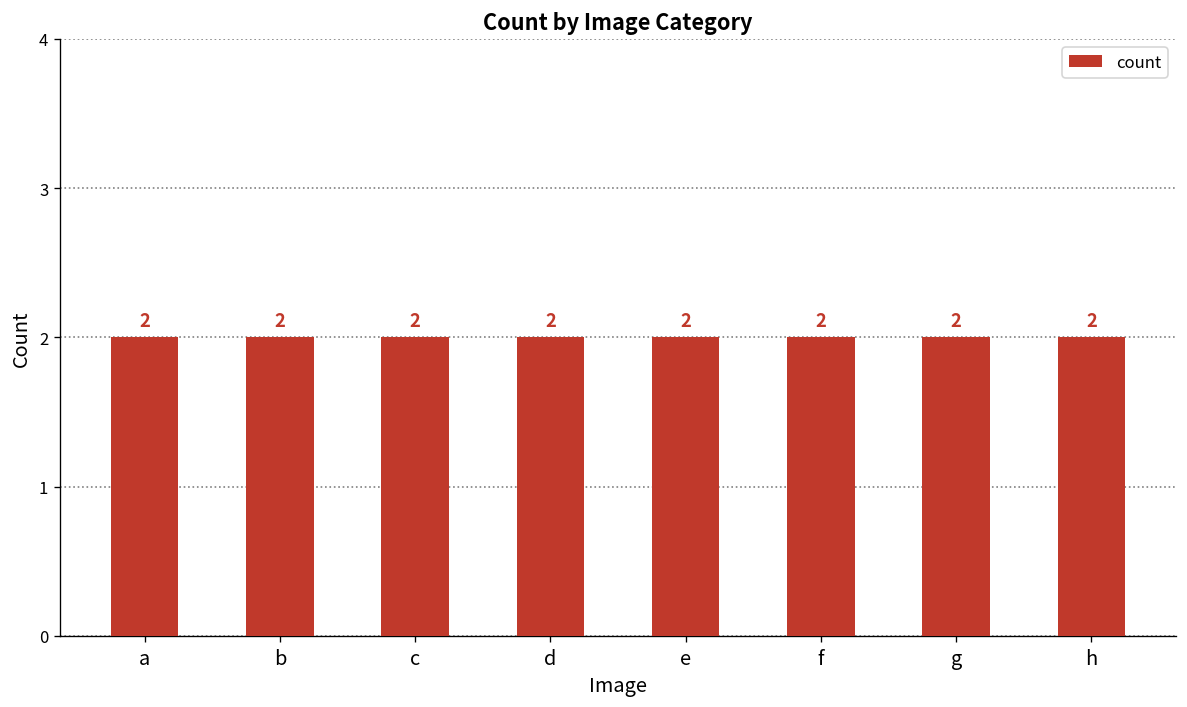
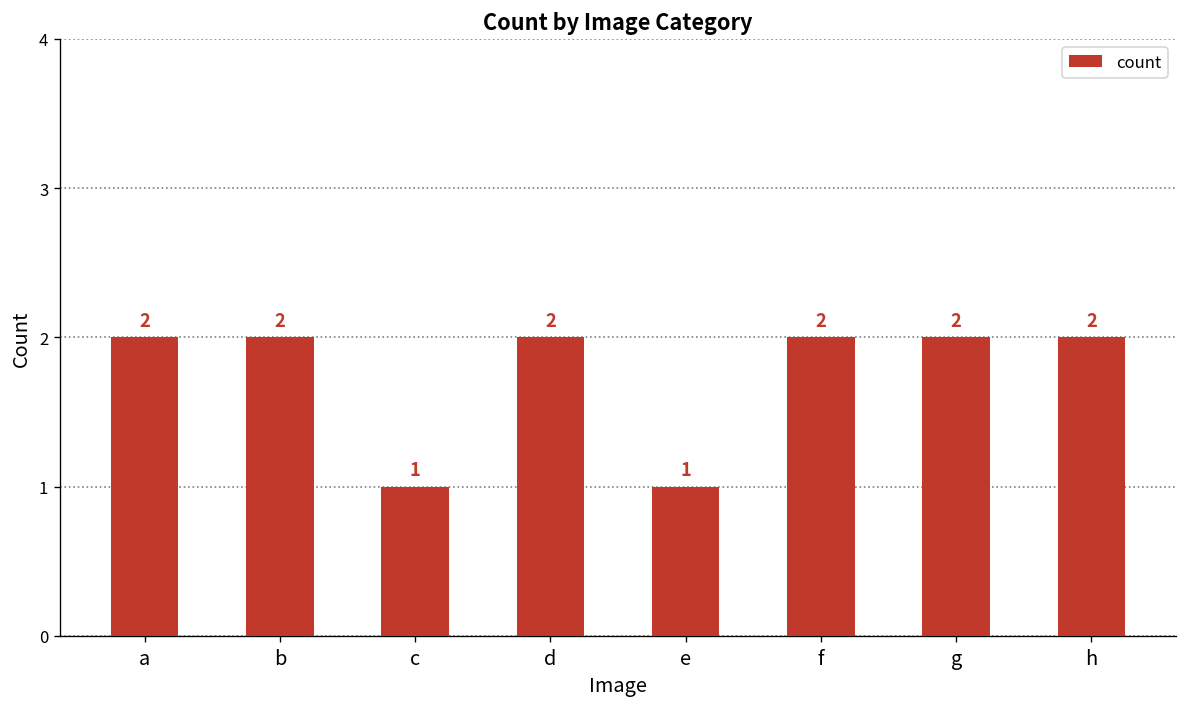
  {
    "a": 2,
    "b": 2,
-   "c": 2,
+   "c": 1,
    "d": 2,
-   "e": 2,
+   "e": 1,
    "f": 2,
    "g": 2,
    "h": 2
  }
